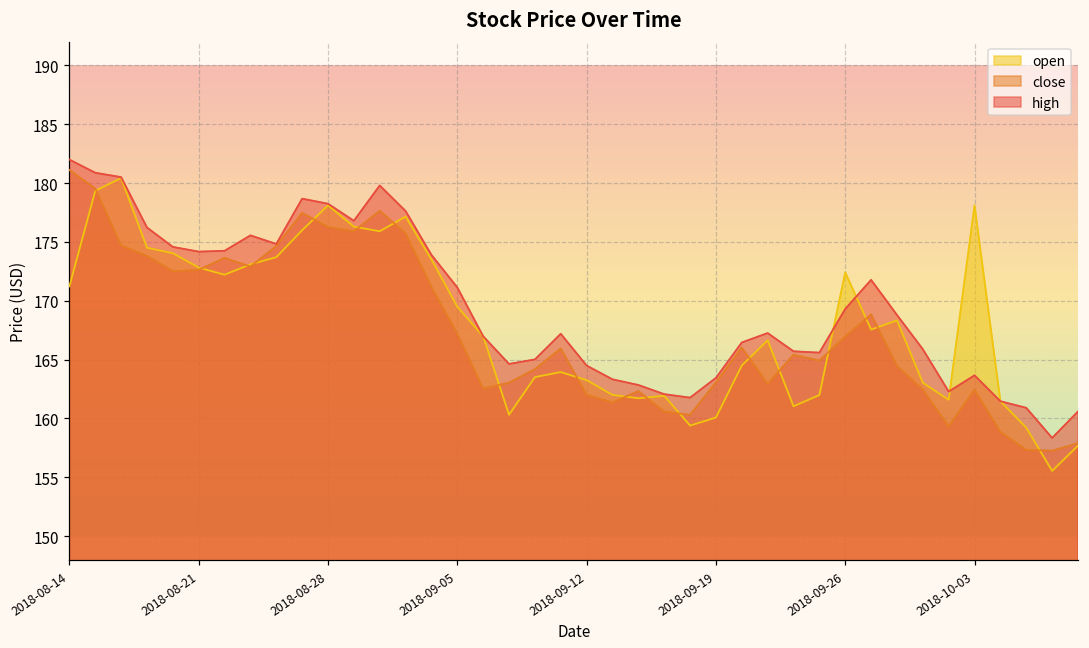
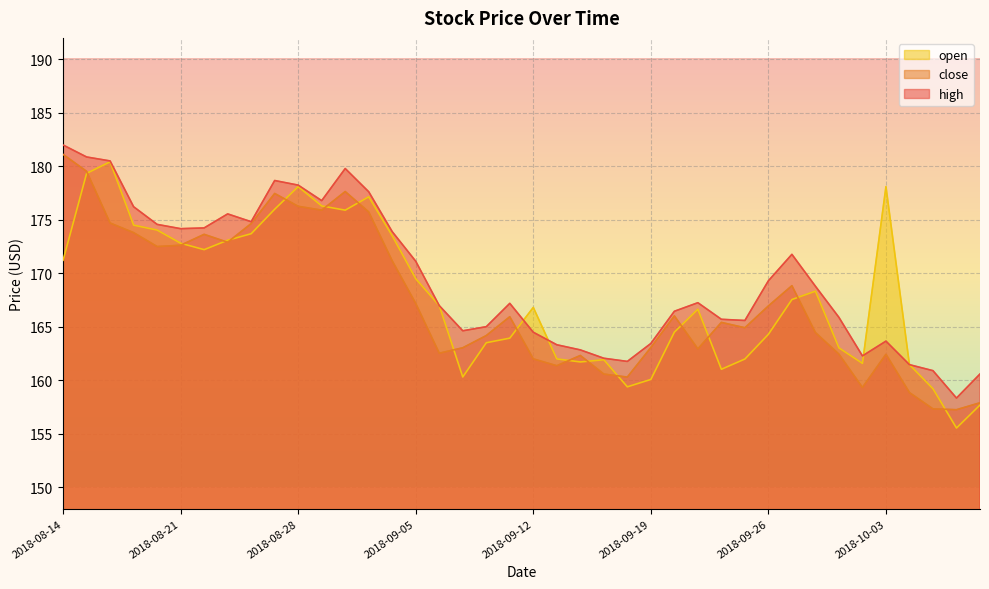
  {
    "open": {
      "2018-08-14": 171.2,
      "2018-09-05": 169.5,
-     "2018-09-12": 163.3,
+     "2018-09-12": 166.8,
      "2018-09-19": 160.1,
-     "2018-09-26": 172.4,
+     "2018-09-26": 164.3,
      "2018-10-03": 178.1
    }
  }
